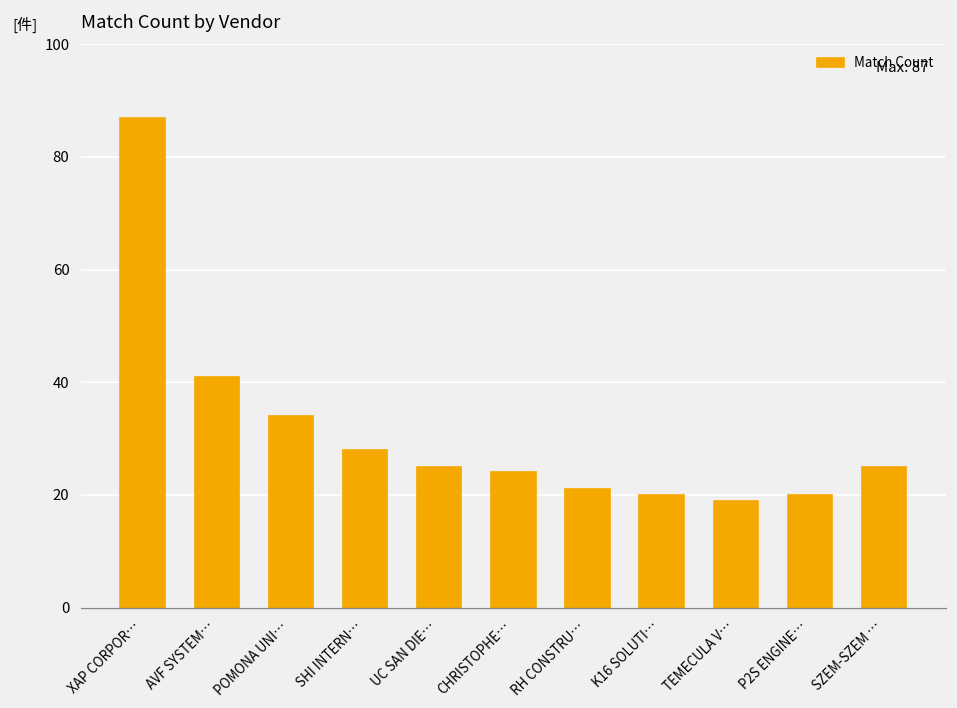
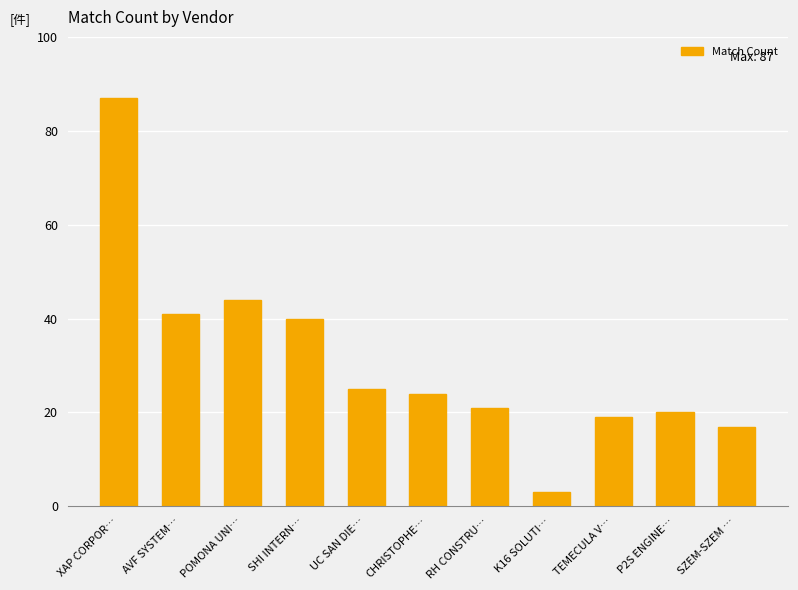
  {
    "XAP CORPOR…": 87,
    "AVF SYSTEM…": 41,
-   "POMONA UNI…": 34,
-   "SHI INTERN…": 28,
+   "POMONA UNI…": 44,
+   "SHI INTERN…": 40,
    "UC SAN DIE…": 25,
    "CHRISTOPHE…": 24,
    "RH CONSTRU…": 21,
-   "K16 SOLUTI…": 20,
+   "K16 SOLUTI…": 3,
    "TEMECULA V…": 19,
    "P2S ENGINE…": 20,
-   "SZEM-SZEM …": 25
+   "SZEM-SZEM …": 17
  }
